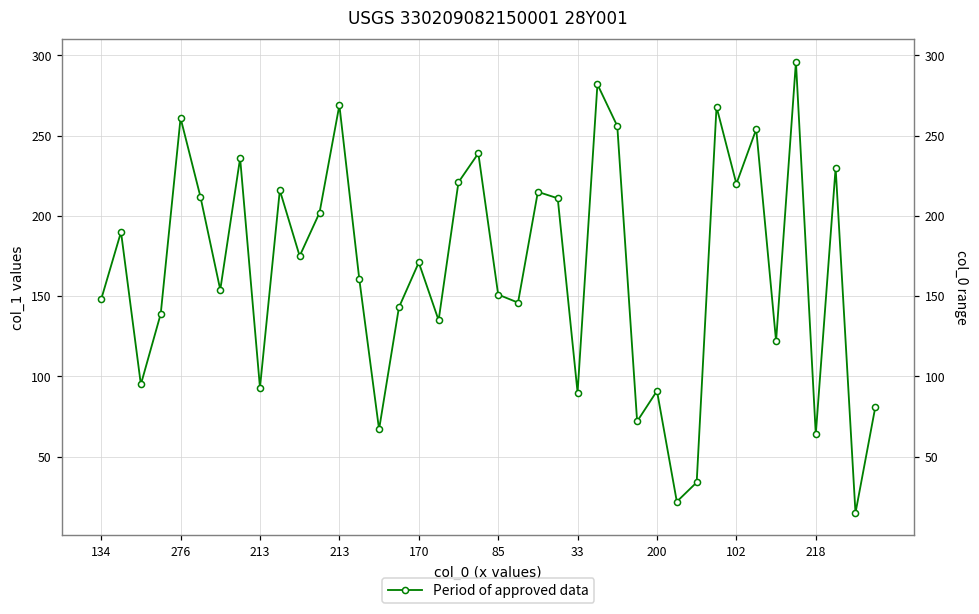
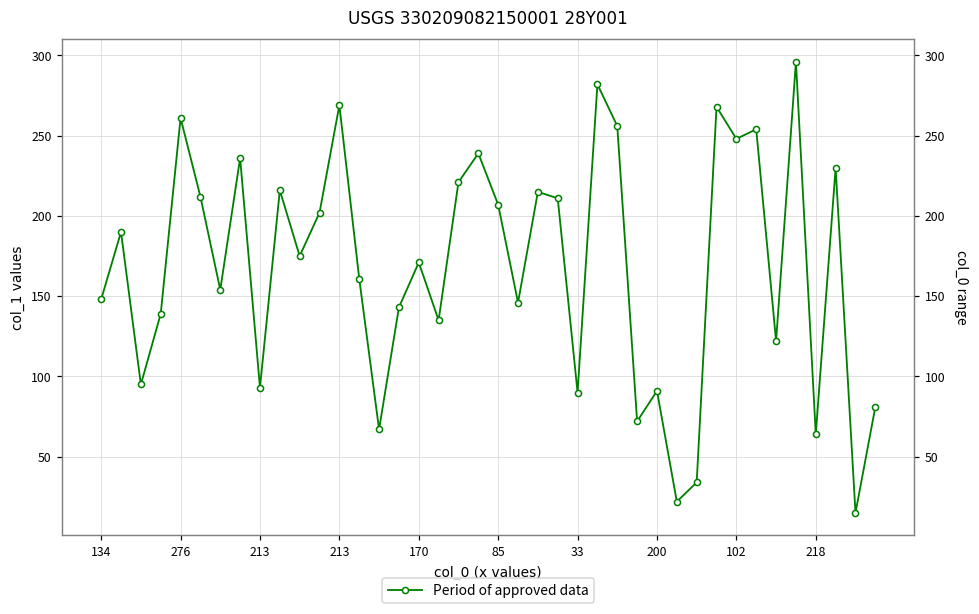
  {
    "134": 148,
    "276": 261,
    "170": 171,
-   "85": 151,
+   "85": 207,
    "200": 91,
-   "102": 220,
+   "102": 248,
    "218": 64
  }
